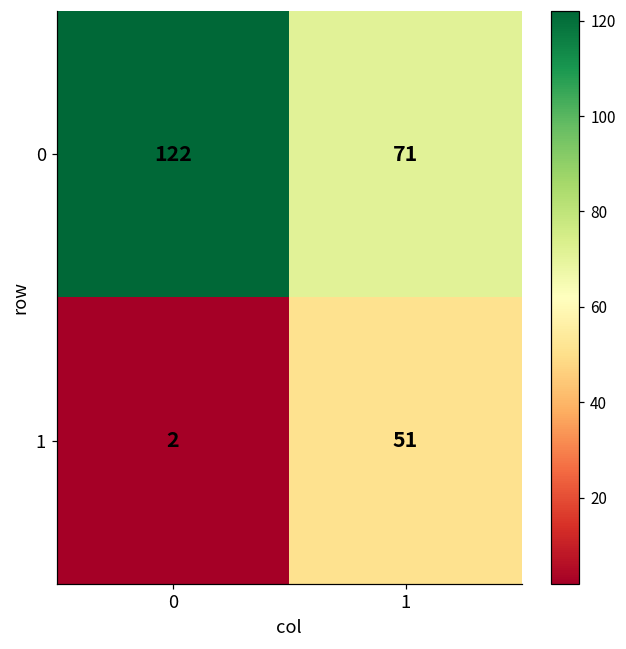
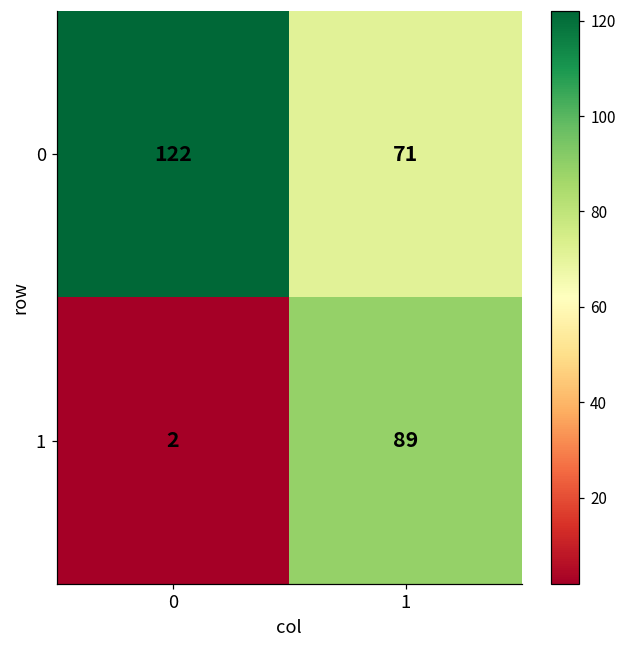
  {
    "0": {
      "0": 122,
      "1": 71
    },
    "1": {
      "0": 2,
-     "1": 51
+     "1": 89
    }
  }
